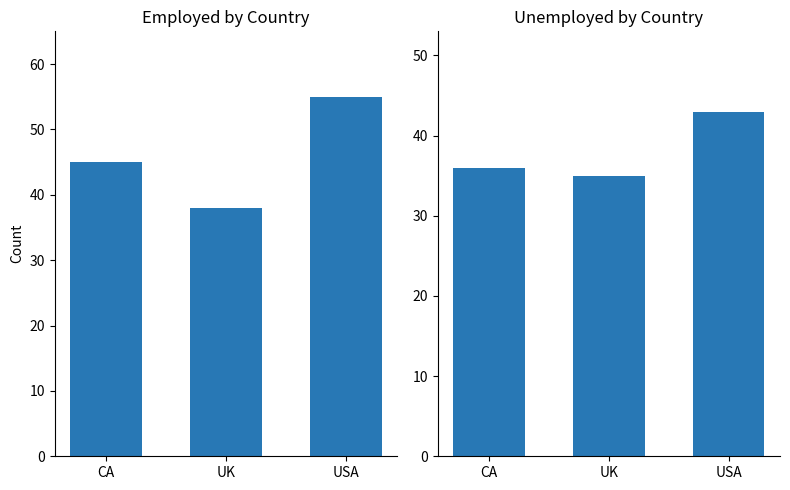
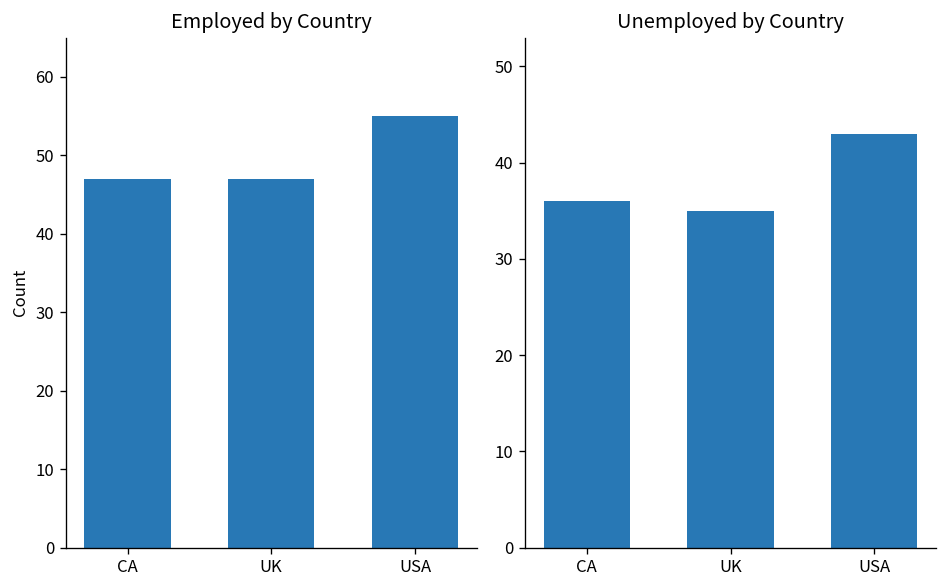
  {
    "Employed by Country": {
-     "CA": 45,
-     "UK": 38,
+     "CA": 47,
+     "UK": 47,
      "USA": 55
    },
    "Unemployed by Country": {
      "CA": 36,
      "UK": 35,
      "USA": 43
    }
  }
